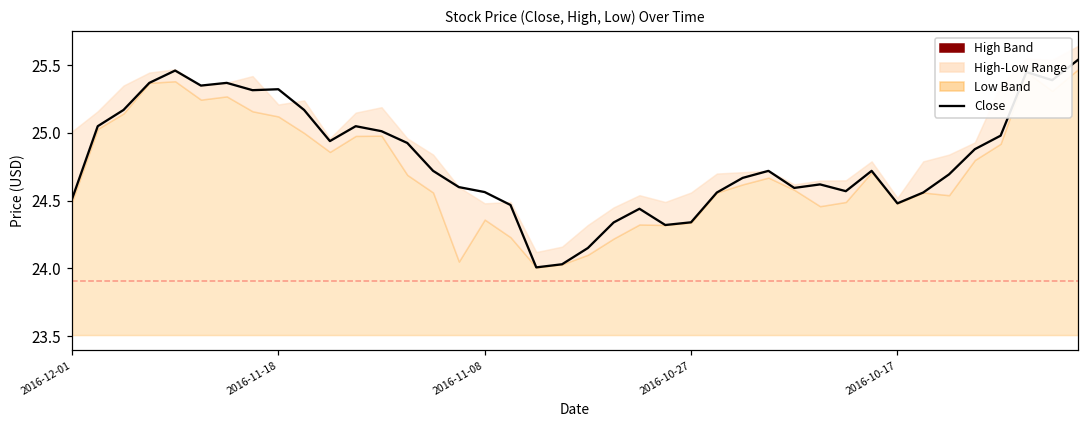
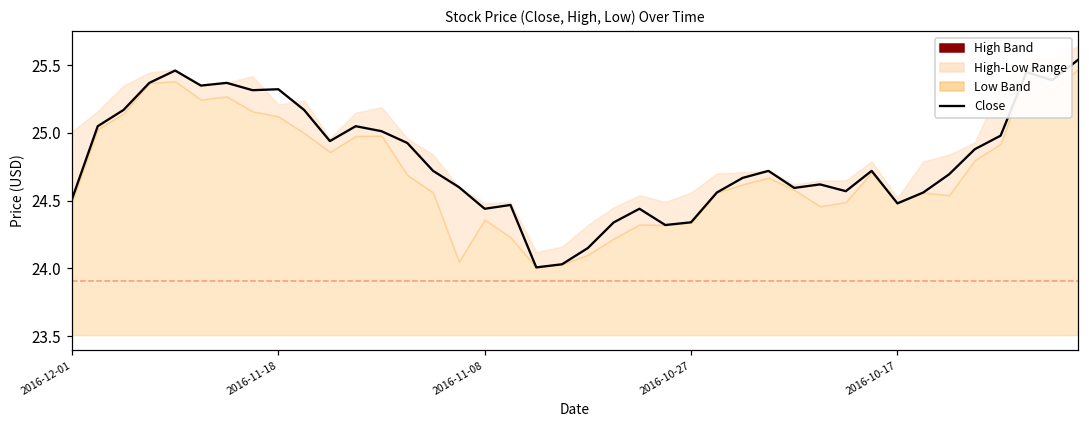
  {
    "Close": {
      "2016-11-18": 25.32,
-     "2016-11-08": 24.56
+     "2016-11-08": 24.44
    }
  }
